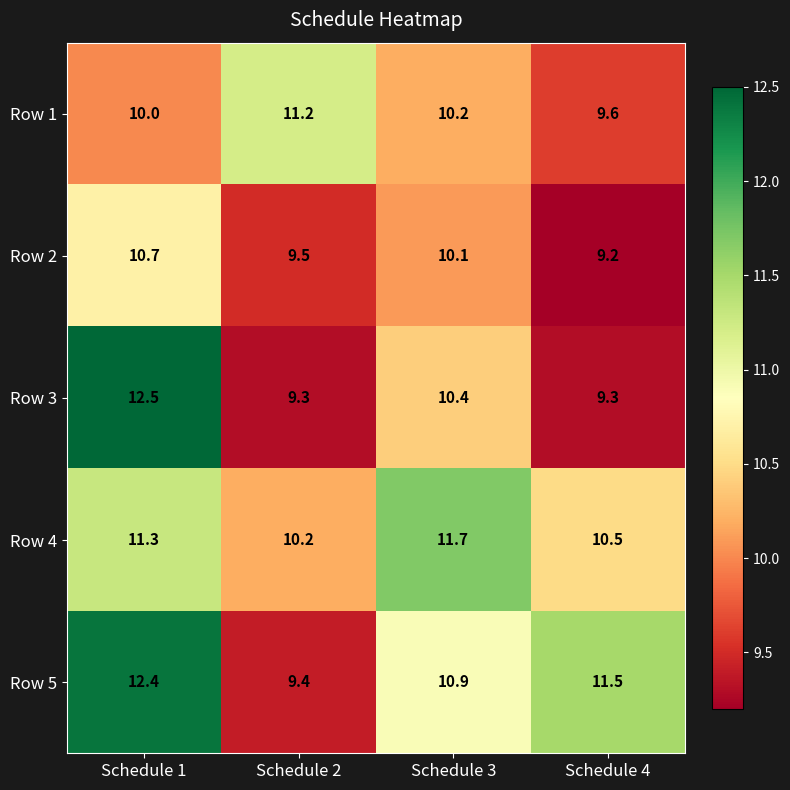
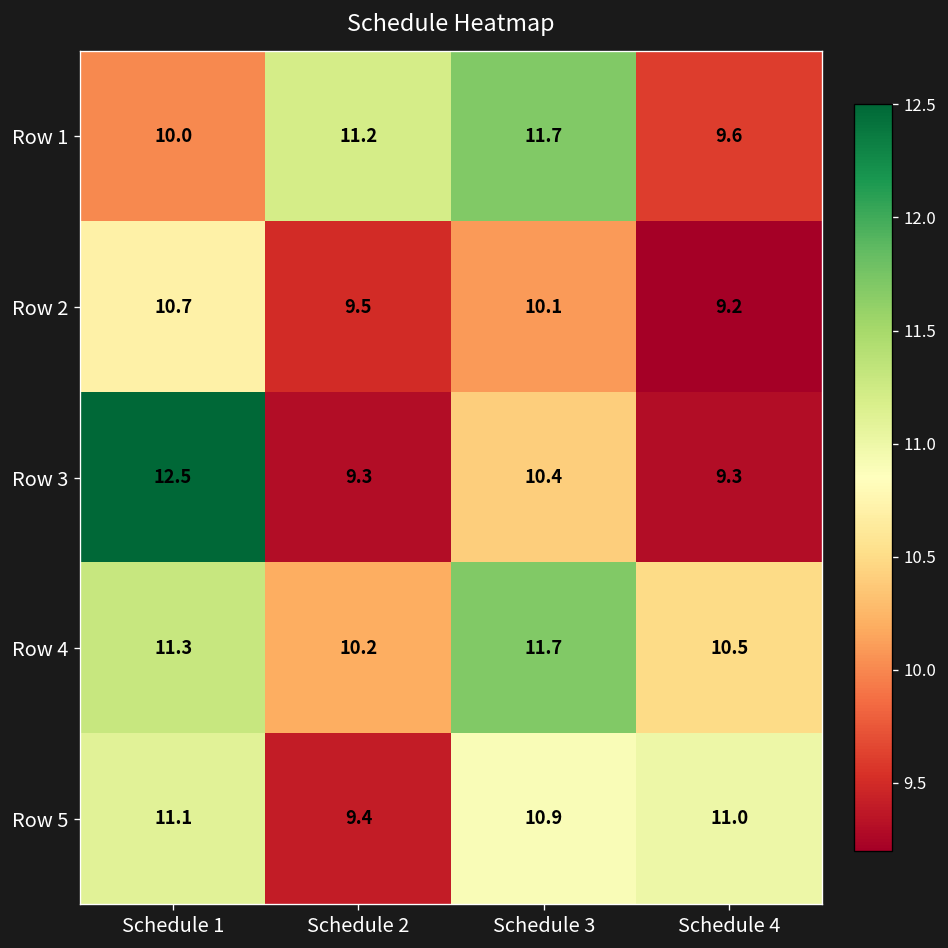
  {
    "Row 1": {
      "Schedule 1": 10.0,
      "Schedule 2": 11.2,
-     "Schedule 3": 10.2,
+     "Schedule 3": 11.7,
      "Schedule 4": 9.6
    },
    "Row 2": {
      "Schedule 1": 10.7,
      "Schedule 2": 9.5,
      "Schedule 3": 10.1,
      "Schedule 4": 9.2
    },
    "Row 3": {
      "Schedule 1": 12.5,
      "Schedule 2": 9.3,
      "Schedule 3": 10.4,
      "Schedule 4": 9.3
    },
    "Row 4": {
      "Schedule 1": 11.3,
      "Schedule 2": 10.2,
      "Schedule 3": 11.7,
      "Schedule 4": 10.5
    },
    "Row 5": {
-     "Schedule 1": 12.4,
+     "Schedule 1": 11.1,
      "Schedule 2": 9.4,
      "Schedule 3": 10.9,
-     "Schedule 4": 11.5
+     "Schedule 4": 11.0
    }
  }
